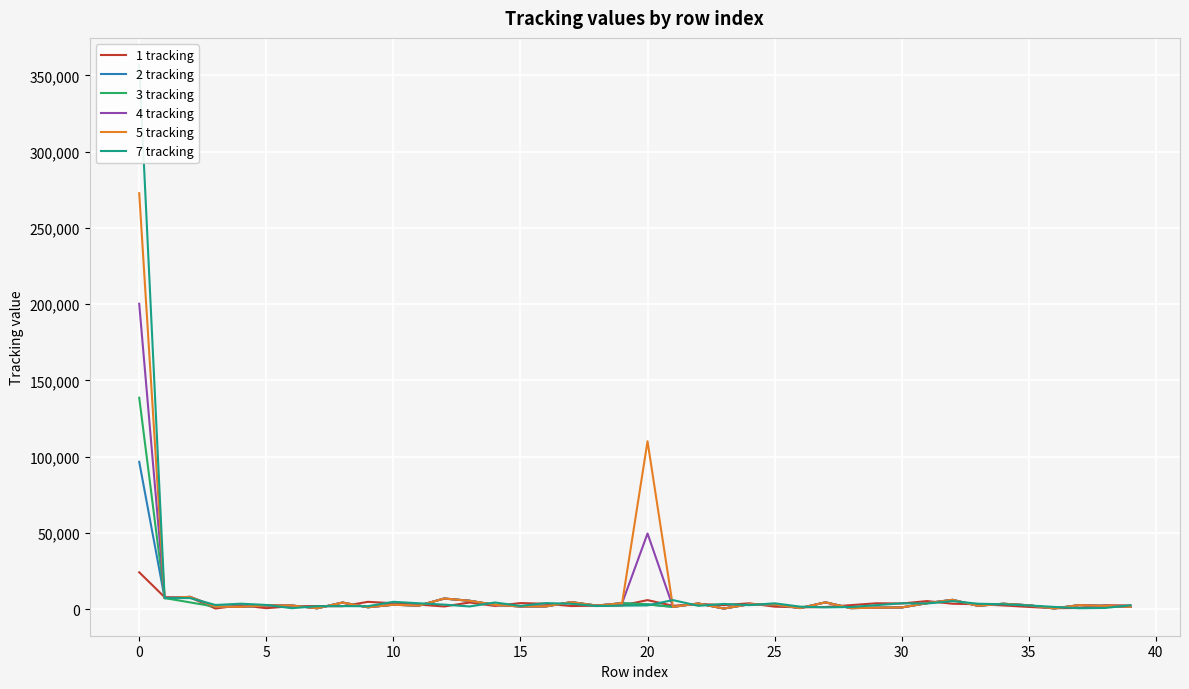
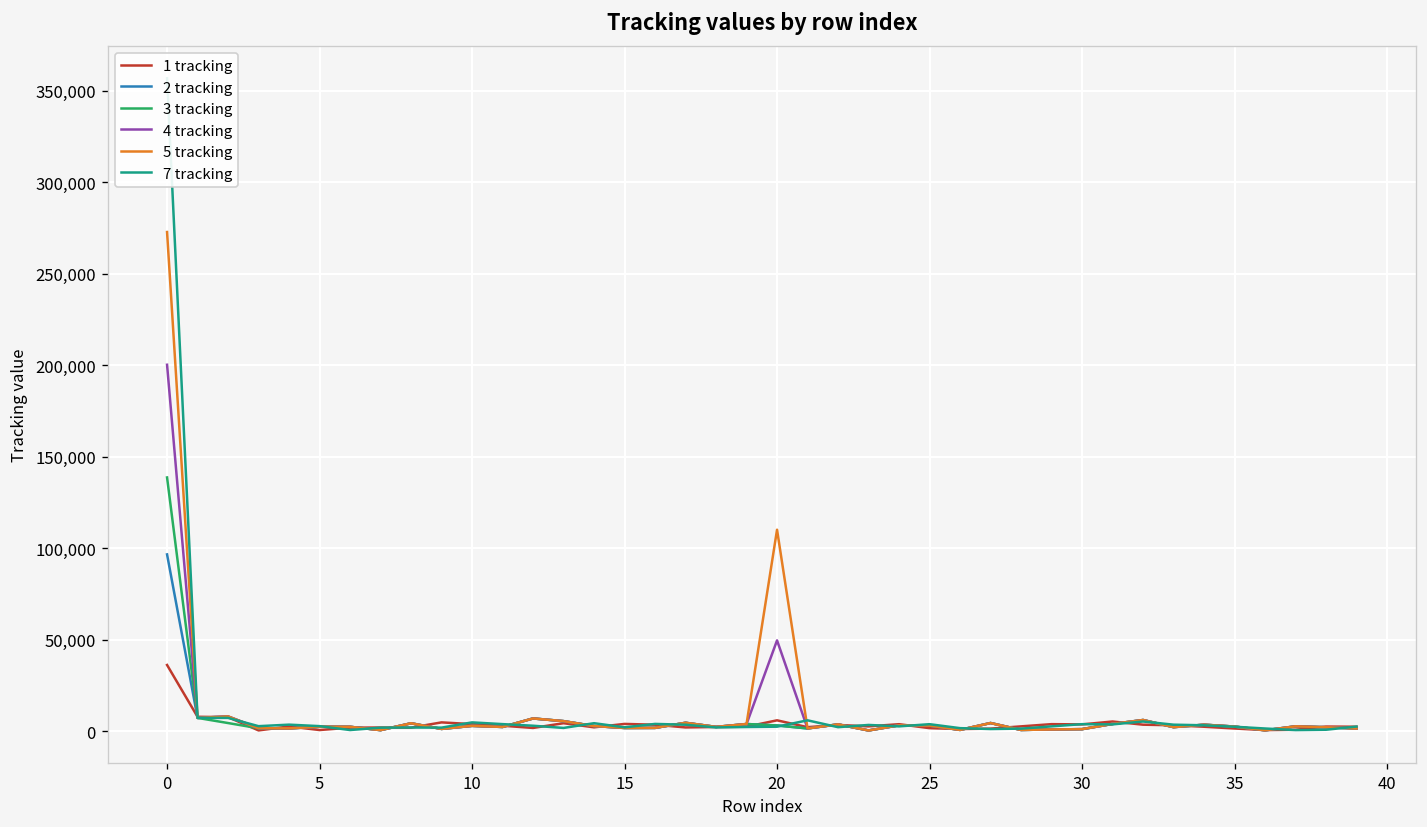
  {
    "1 tracking": {
-     "0": "24,000",
+     "0": "36,000",
      "5": "1,000",
      "15": "4,000",
      "20": "6,000"
    },
    "2 tracking": {
      "0": "97,000"
    },
    "4 tracking": {
      "0": "200,000",
      "20": "50,000"
    },
    "5 tracking": {
      "0": "273,000",
      "20": "110,000"
    }
  }
